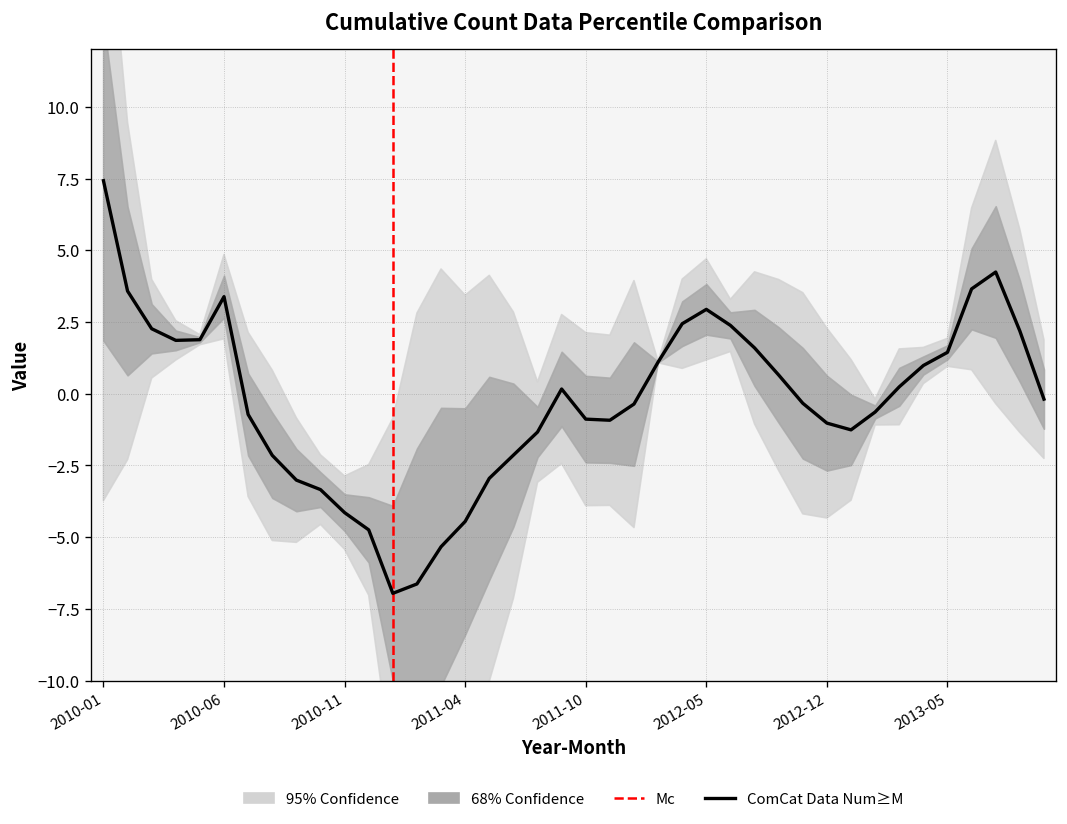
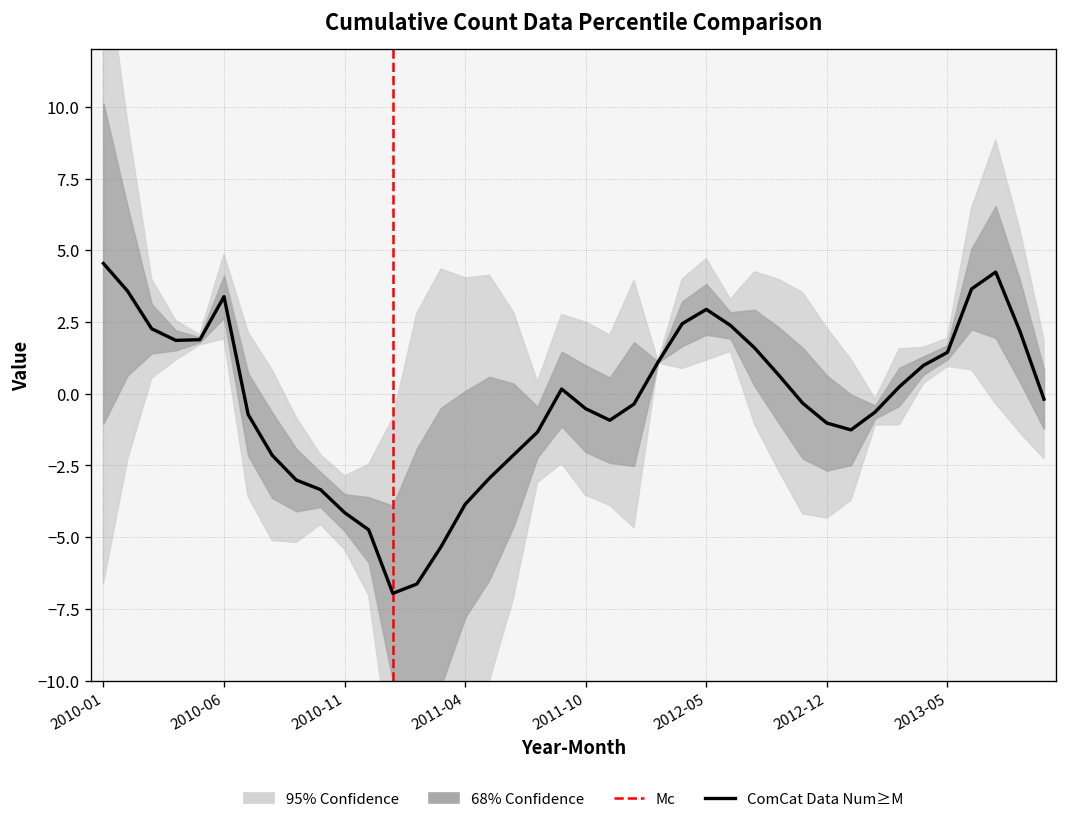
  {
    "ComCat Data Num≥M": {
-     "2010-01": 7.4,
+     "2010-01": 4.5,
      "2010-06": 3.4,
      "2010-11": -4.1,
-     "2011-04": -4.5,
-     "2011-10": -0.9,
+     "2011-04": -3.9,
+     "2011-10": -0.5,
      "2012-05": 2.9,
      "2012-12": -1.0,
      "2013-05": 1.4
    }
  }
